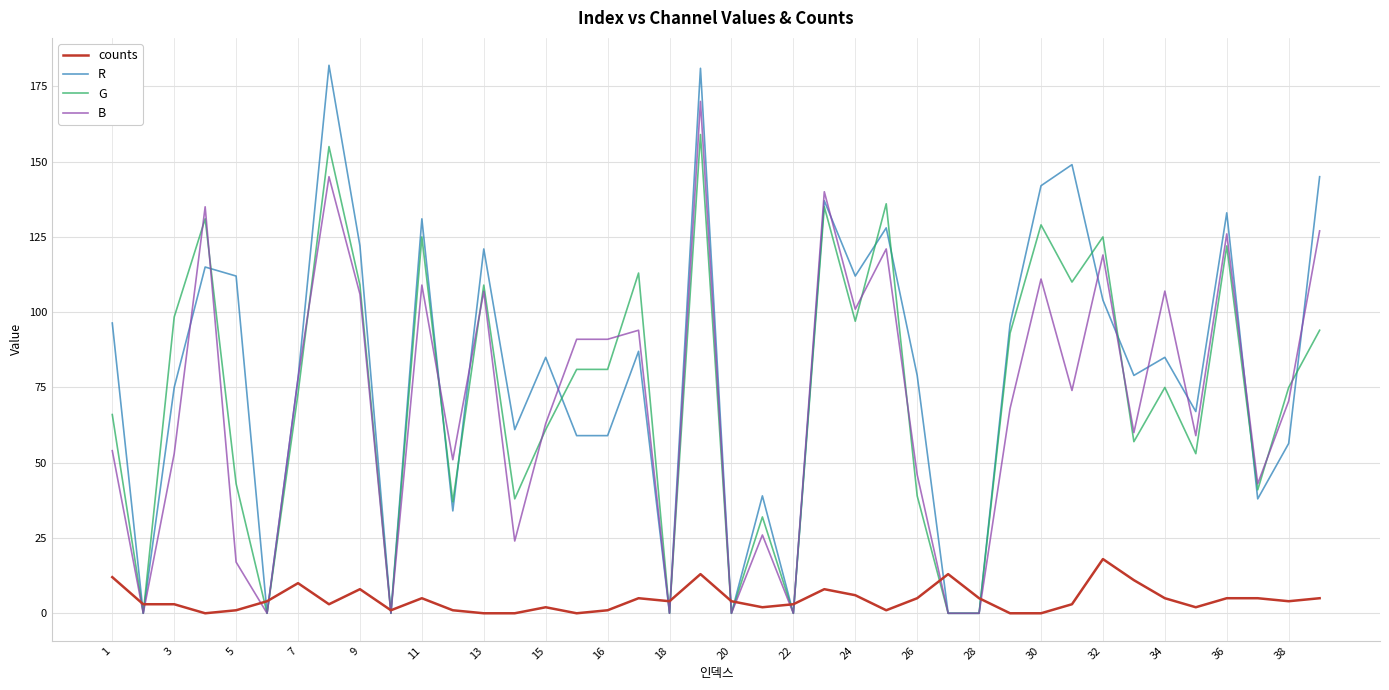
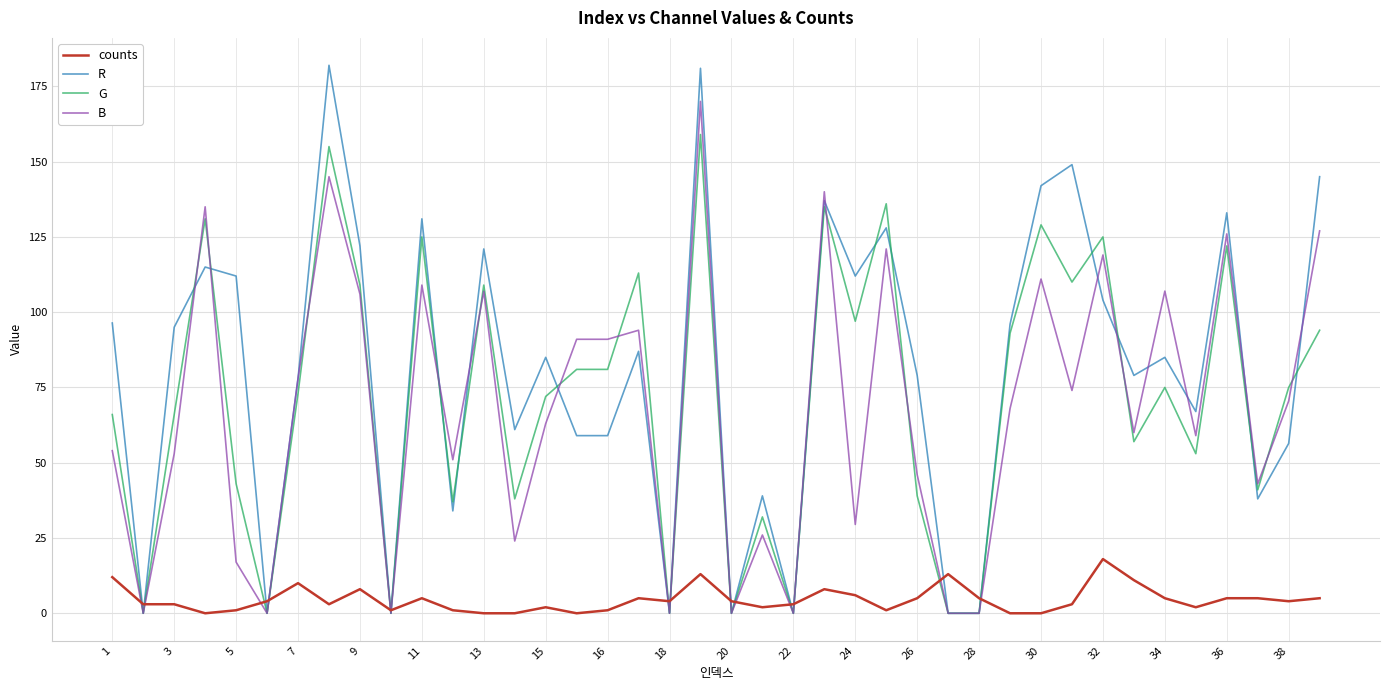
  {
    "counts": {
      "1": 12,
      "3": 3,
      "5": 1,
      "7": 10,
      "9": 8,
      "11": 5,
      "13": 0,
      "15": 2,
      "18": 4,
      "20": 4,
      "22": 3,
      "24": 6,
      "26": 5,
      "28": 5,
      "30": 0,
      "32": 18,
      "34": 5,
      "36": 5,
      "38": 4
    },
    "R": {
      "1": 96,
-     "3": 75,
+     "3": 95,
      "5": 112,
      "9": 122,
      "11": 131,
      "13": 121,
      "15": 85,
      "24": 112,
      "26": 79,
      "30": 142,
      "32": 104,
      "34": 85,
      "36": 133,
      "38": 56
    },
    "G": {
      "1": 66,
-     "3": 98,
+     "3": 66,
      "5": 43,
      "7": 73,
      "9": 109,
      "11": 125,
      "13": 109,
-     "15": 61,
+     "15": 72,
      "24": 97,
      "26": 39,
      "30": 129,
      "32": 125,
      "34": 75,
      "36": 122,
      "38": 75
    },
    "B": {
      "1": 54,
      "3": 53,
      "5": 17,
      "9": 106,
      "11": 109,
      "13": 107,
      "15": 63,
-     "24": 101,
+     "24": 30,
      "26": 46,
      "30": 111,
      "32": 119,
      "34": 107,
      "36": 126,
      "38": 71
    }
  }
